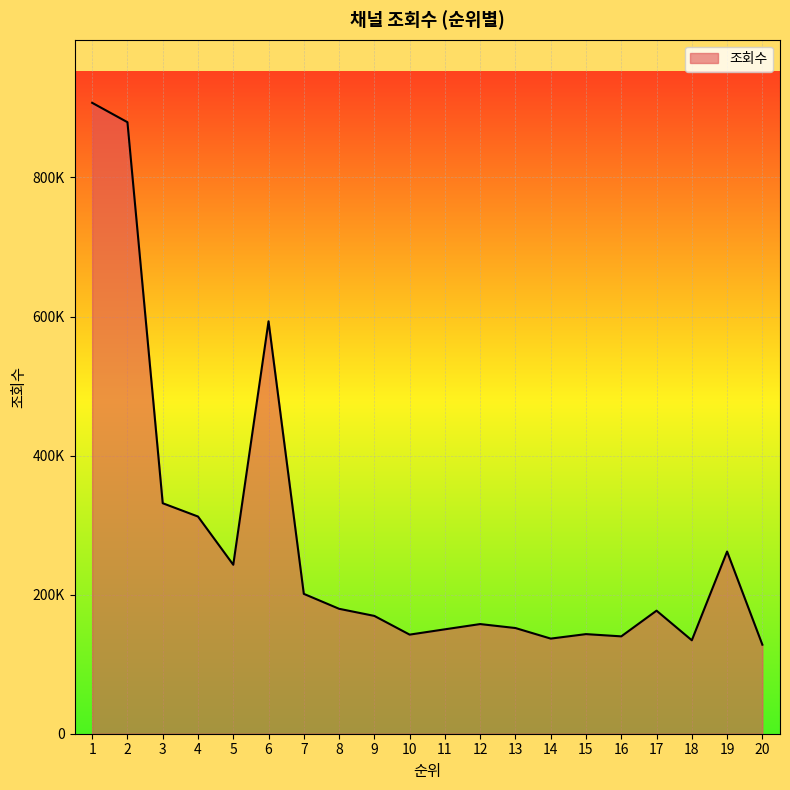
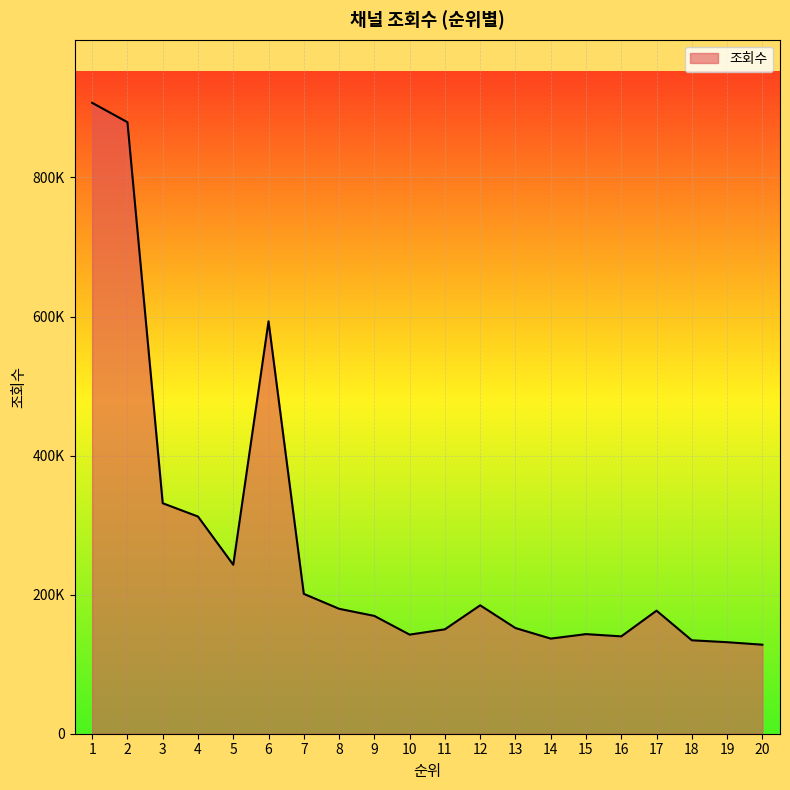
  {
    "1": 910000,
    "2": 880000,
    "3": 330000,
    "4": 310000,
    "5": 240000,
    "6": 590000,
    "7": 200000,
    "8": 180000,
    "9": 170000,
    "10": 140000,
    "11": 150000,
-   "12": 160000,
+   "12": 180000,
    "13": 150000,
    "14": 140000,
    "15": 140000,
    "16": 140000,
    "17": 180000,
    "18": 130000,
-   "19": 260000,
+   "19": 130000,
    "20": 130000
  }
